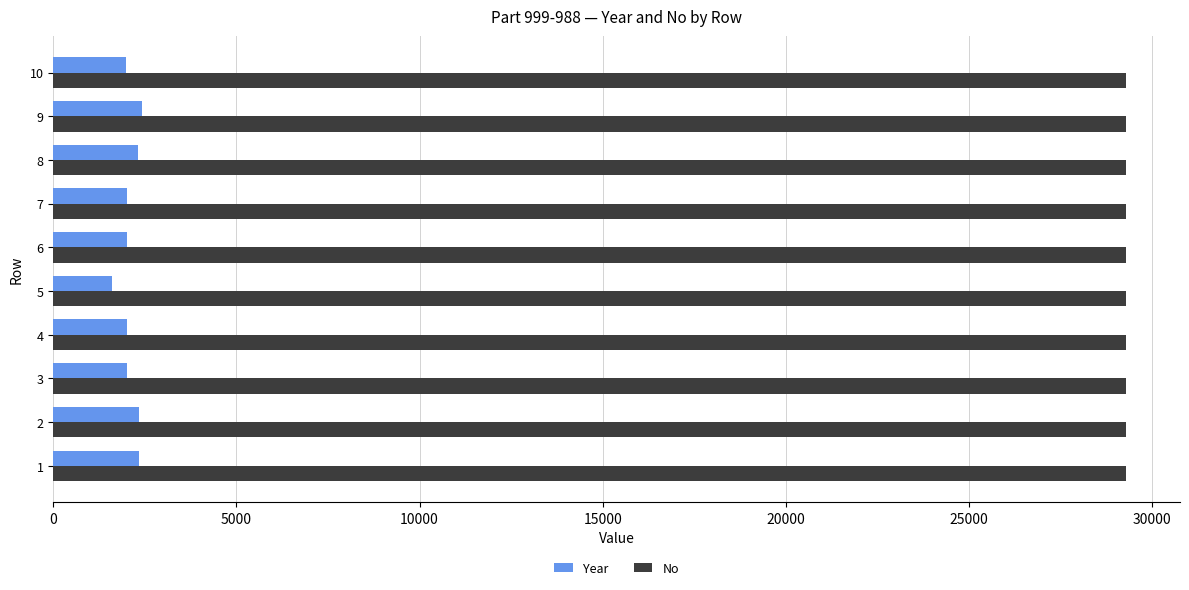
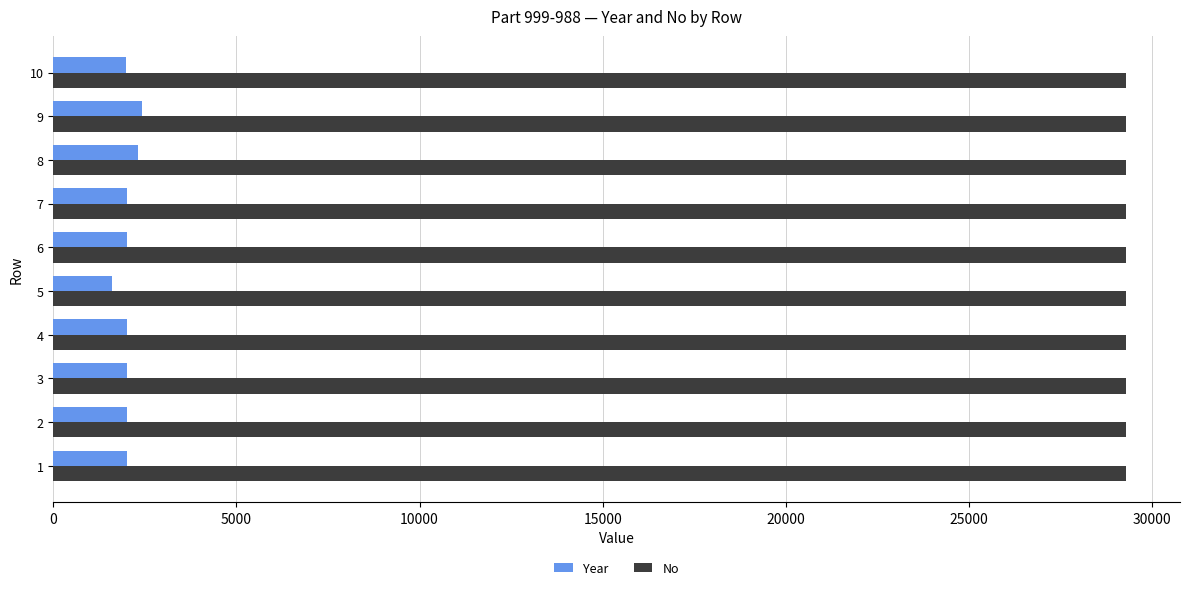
  {
    "Year": {
      "10": 2000,
      "9": 2400,
      "8": 2300,
      "7": 2000,
      "6": 2000,
      "5": 1600,
      "4": 2000,
      "3": 2000,
-     "2": 2300,
-     "1": 2300
+     "2": 2000,
+     "1": 2000
    },
    "No": {
      "10": 29300,
      "9": 29300,
      "8": 29300,
      "7": 29300,
      "6": 29300,
      "5": 29300,
      "4": 29300,
      "3": 29300,
      "2": 29300,
      "1": 29300
    }
  }
